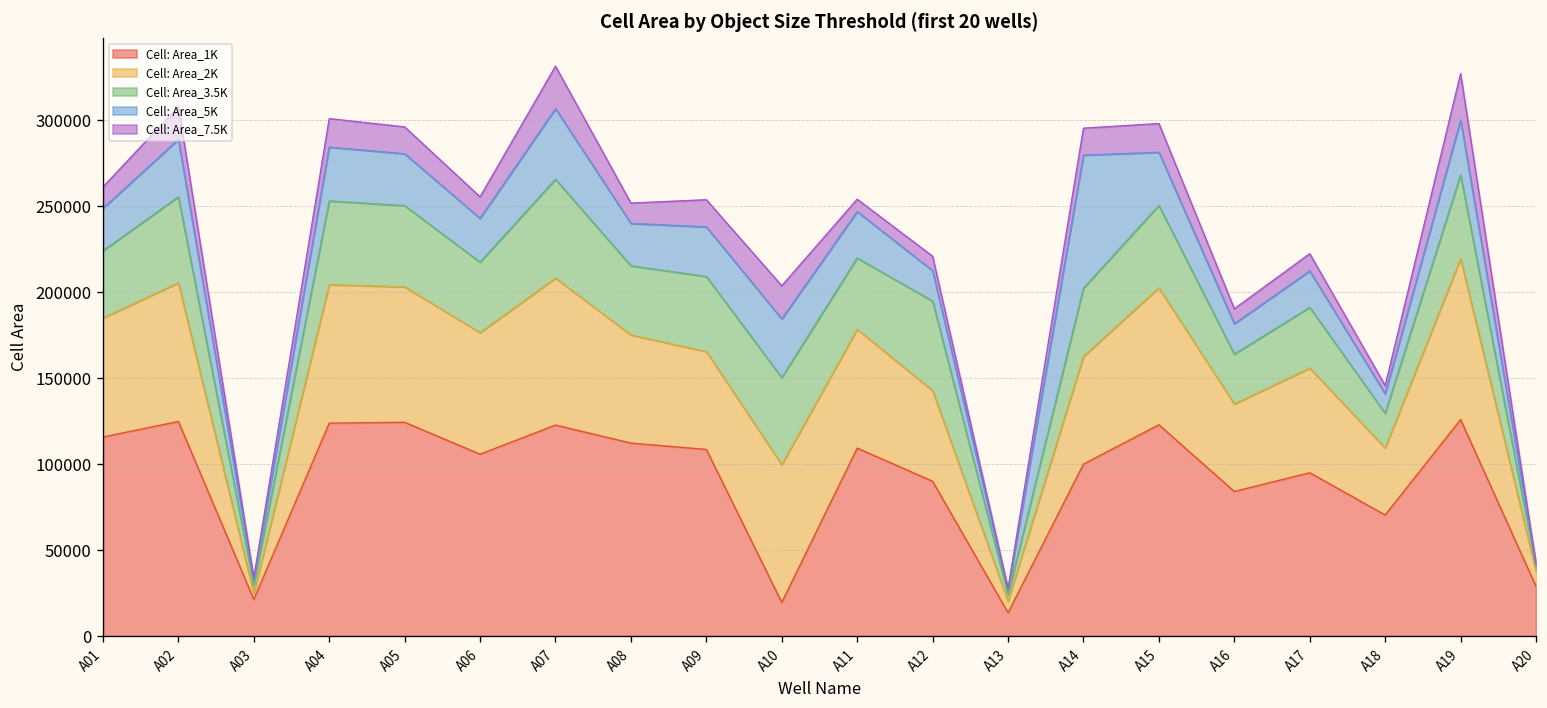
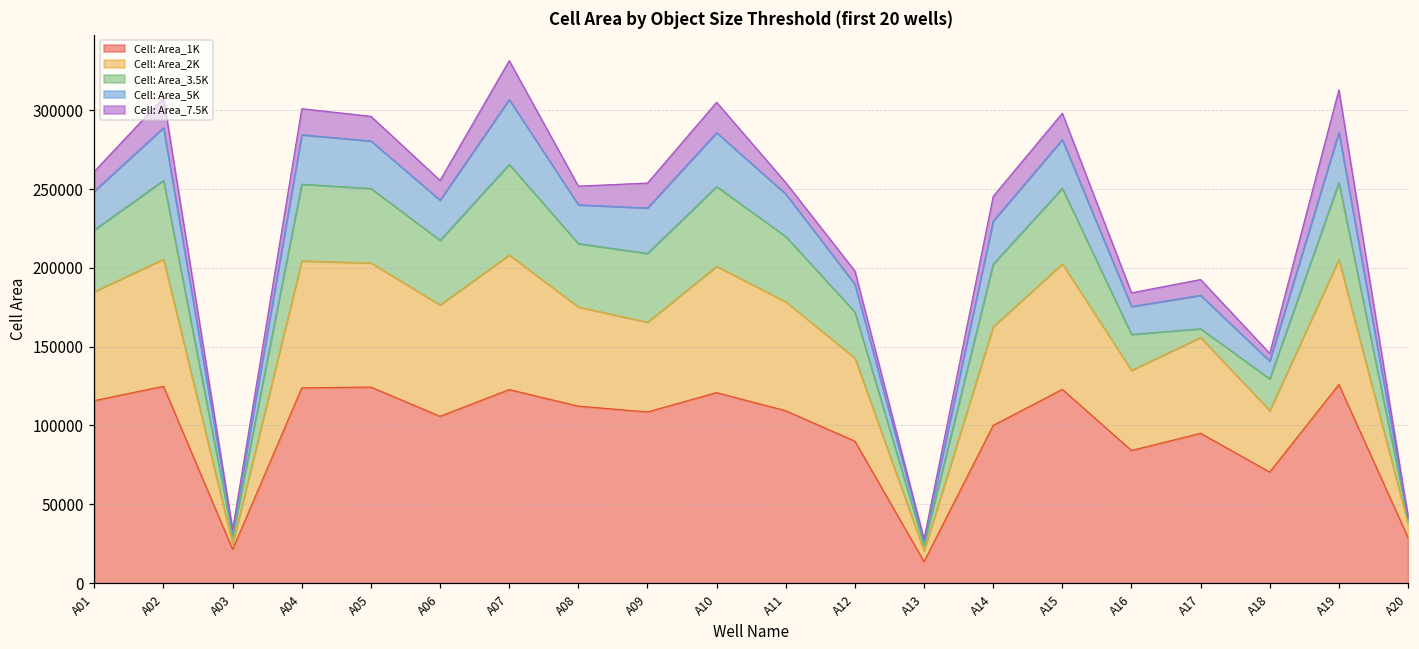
  {
    "Cell: Area_1K": {
      "A01": 116000,
      "A02": 125000,
      "A03": 21000,
      "A04": 124000,
      "A05": 124000,
      "A06": 106000,
      "A07": 123000,
      "A08": 112000,
      "A09": 109000,
-     "A10": 20000,
+     "A10": 121000,
      "A11": 109000,
      "A12": 90000,
      "A13": 14000,
      "A14": 100000,
      "A15": 123000,
      "A16": 84000,
      "A17": 95000,
      "A18": 70000,
      "A19": 126000,
      "A20": 29000
    },
    "Cell: Area_2K": {
      "A01": 69000,
      "A02": 81000,
      "A03": 3000,
      "A04": 80000,
      "A05": 79000,
      "A06": 71000,
      "A07": 85000,
      "A08": 63000,
      "A09": 57000,
      "A10": 80000,
      "A11": 69000,
      "A12": 53000,
      "A13": 7000,
      "A14": 63000,
      "A15": 80000,
      "A16": 51000,
      "A17": 61000,
      "A18": 39000,
-     "A19": 93000,
+     "A19": 79000,
      "A20": 9000
    },
    "Cell: Area_3.5K": {
      "A01": 39000,
      "A02": 50000,
      "A03": 5000,
      "A04": 49000,
      "A05": 47000,
      "A06": 41000,
      "A07": 57000,
      "A08": 40000,
      "A09": 44000,
      "A10": 51000,
      "A11": 41000,
-     "A12": 52000,
+     "A12": 29000,
      "A13": 4000,
      "A14": 40000,
      "A15": 48000,
-     "A16": 29000,
-     "A17": 35000,
+     "A16": 23000,
+     "A17": 6000,
      "A18": 20000,
      "A19": 49000
    },
    "Cell: Area_5K": {
      "A01": 25000,
      "A02": 33000,
      "A04": 31000,
      "A05": 30000,
      "A06": 26000,
      "A07": 41000,
      "A08": 25000,
      "A09": 29000,
      "A10": 34000,
      "A11": 27000,
      "A12": 18000,
-     "A14": 77000,
+     "A14": 27000,
      "A15": 31000,
      "A16": 18000,
      "A17": 21000,
      "A18": 11000,
      "A19": 32000
    },
    "Cell: Area_7.5K": {
      "A01": 12000,
      "A04": 17000,
      "A05": 16000,
      "A06": 13000,
      "A07": 25000,
      "A08": 12000,
      "A09": 16000,
      "A10": 19000,
      "A11": 7000,
      "A12": 8000,
      "A14": 16000,
      "A15": 17000,
      "A16": 9000,
      "A17": 10000,
      "A18": 5000,
      "A19": 27000
    }
  }
